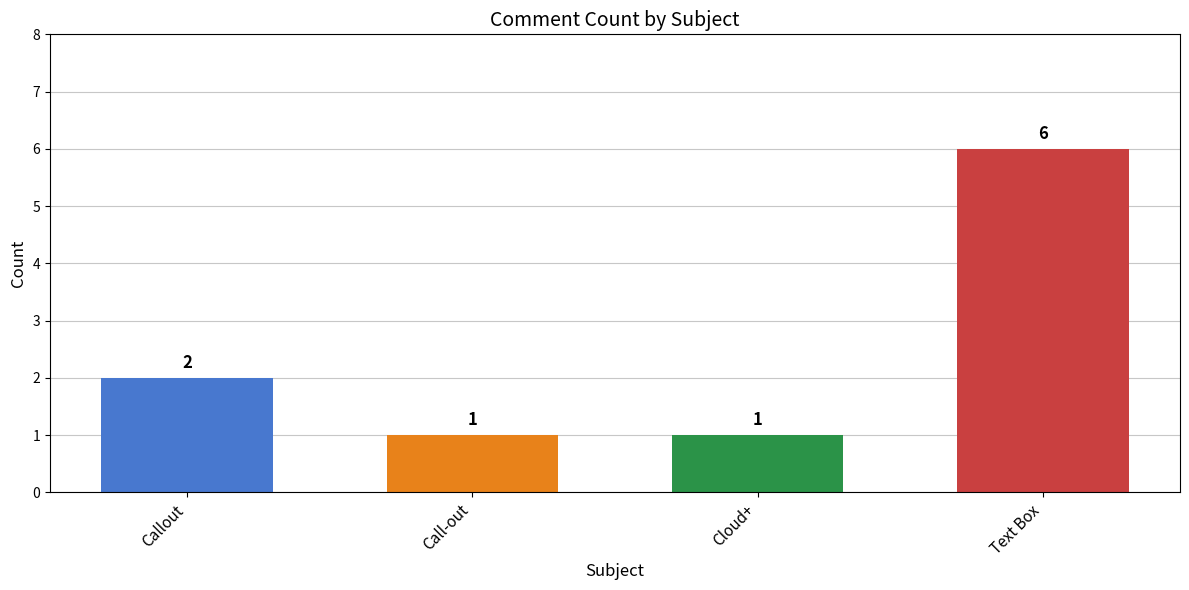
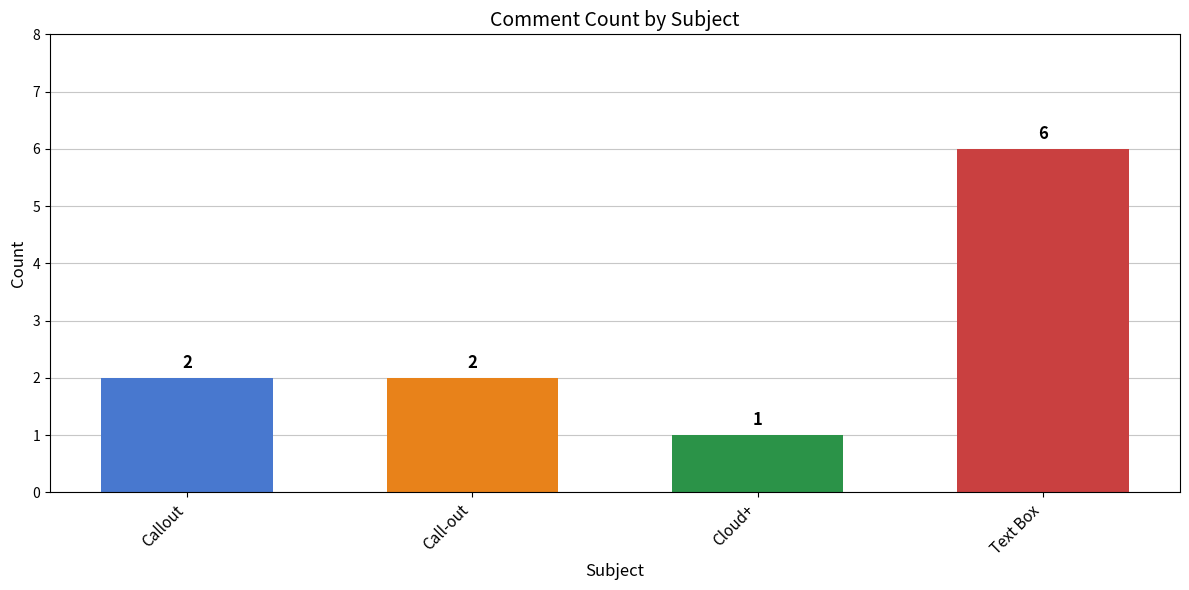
  {
    "Callout": 2,
-   "Call-out": 1,
+   "Call-out": 2,
    "Cloud+": 1,
    "Text Box": 6
  }
